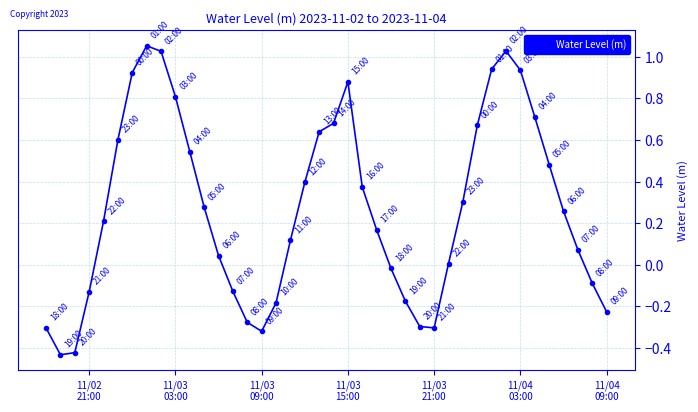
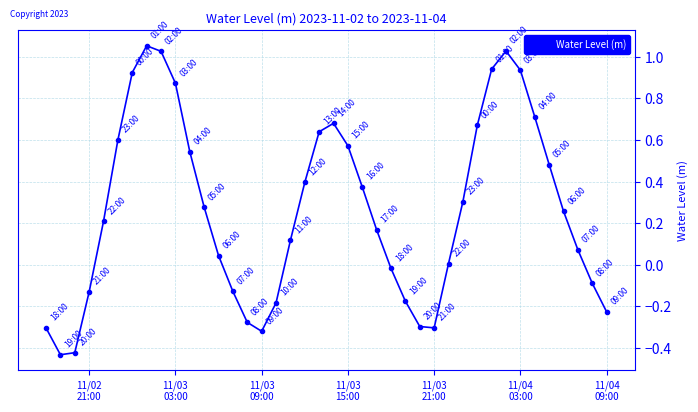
  {
-   "11/03 03:00": 0.81,
-   "11/03 15:00": 0.88
+   "11/03 03:00": 0.87,
+   "11/03 15:00": 0.57
  }
